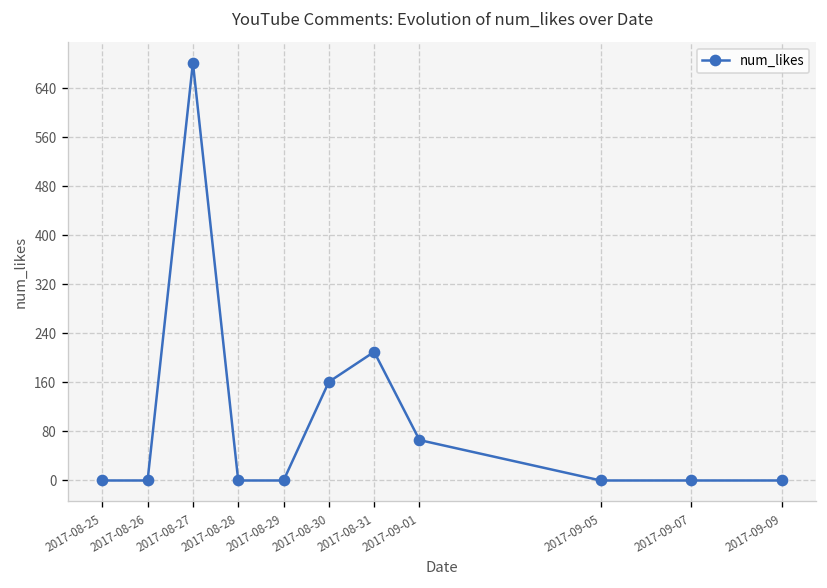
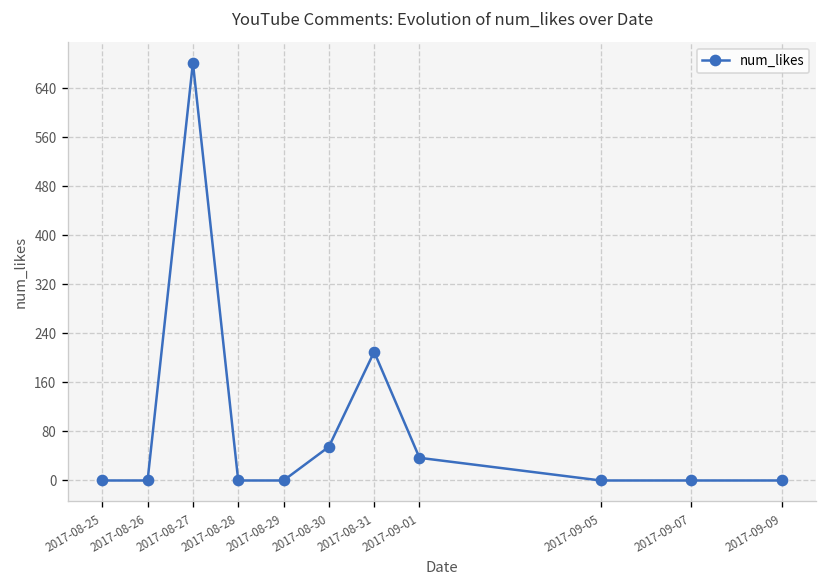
  {
    "2017-08-25": 0,
    "2017-08-26": 0,
    "2017-08-27": 680,
    "2017-08-28": 0,
    "2017-08-29": 0,
-   "2017-08-30": 160,
+   "2017-08-30": 60,
    "2017-08-31": 210,
-   "2017-09-01": 70,
+   "2017-09-01": 40,
    "2017-09-05": 0,
    "2017-09-07": 0,
    "2017-09-09": 0
  }
